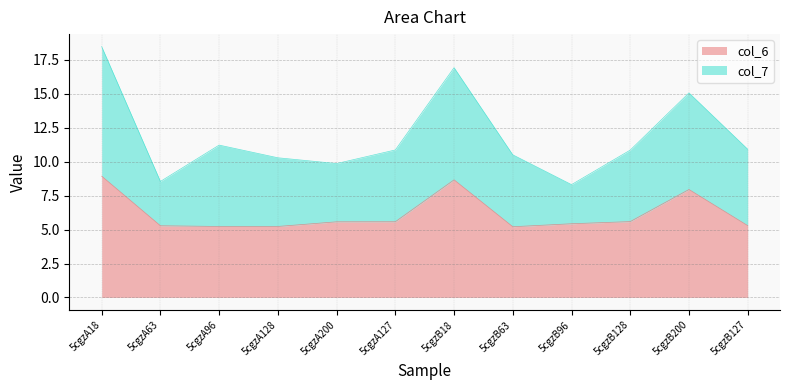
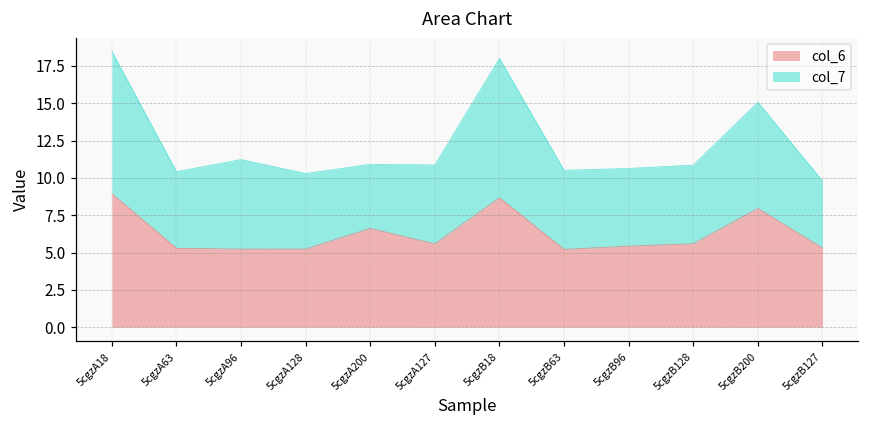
  {
    "col_6": {
      "5cgzA18": 8.9,
      "5cgzA63": 5.3,
      "5cgzA96": 5.2,
      "5cgzA128": 5.2,
-     "5cgzA200": 5.6,
+     "5cgzA200": 6.6,
      "5cgzA127": 5.6,
      "5cgzB18": 8.7,
      "5cgzB63": 5.2,
      "5cgzB96": 5.4,
      "5cgzB128": 5.6,
      "5cgzB200": 8.0,
      "5cgzB127": 5.3
    },
    "col_7": {
      "5cgzA18": 9.5,
-     "5cgzA63": 3.3,
+     "5cgzA63": 5.1,
      "5cgzA96": 6.0,
      "5cgzA128": 5.1,
      "5cgzA200": 4.3,
      "5cgzA127": 5.3,
-     "5cgzB18": 8.3,
+     "5cgzB18": 9.3,
      "5cgzB63": 5.3,
-     "5cgzB96": 2.9,
+     "5cgzB96": 5.2,
      "5cgzB128": 5.3,
      "5cgzB200": 7.1,
-     "5cgzB127": 5.6
+     "5cgzB127": 4.5
    }
  }
